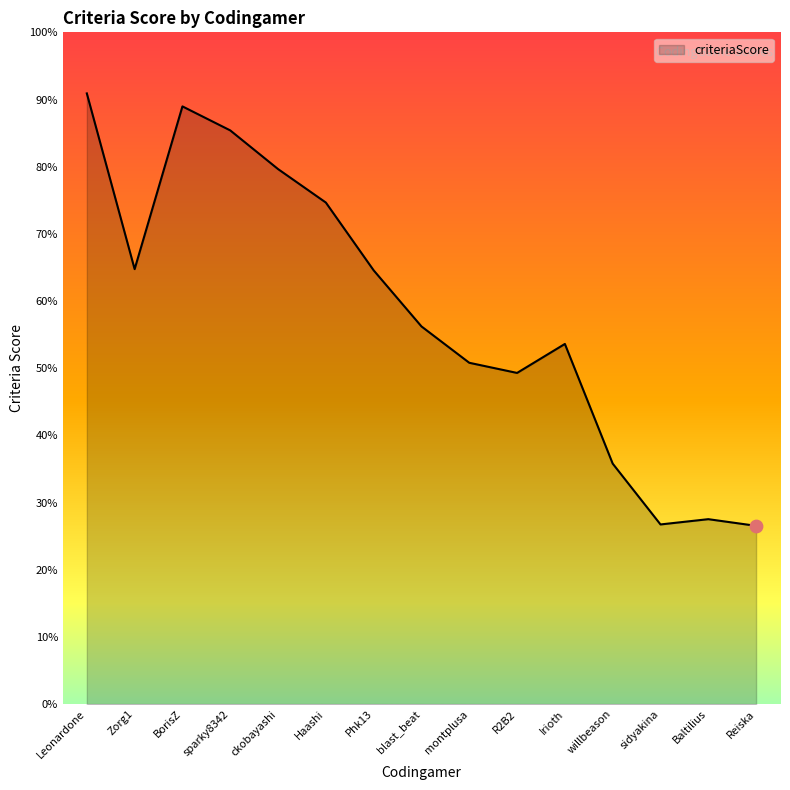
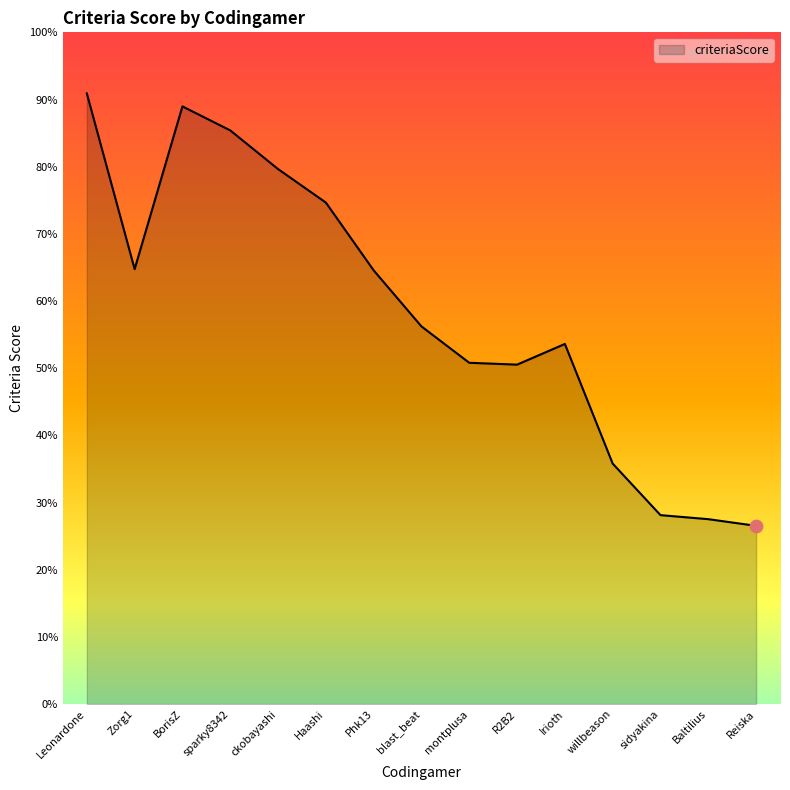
  {
    "criteriaScore": {
      "Leonardone": "91%",
      "Zorg1": "65%",
      "BorisZ": "89%",
      "sparky8342": "85%",
      "ckobayashi": "80%",
      "Haashi": "75%",
      "Phk13": "65%",
      "blast_beat": "56%",
      "montplusa": "51%",
-     "R2B2": "49%",
+     "R2B2": "51%",
      "Irioth": "54%",
      "willbeason": "36%",
-     "sidyakina": "27%",
+     "sidyakina": "28%",
      "Baltilius": "28%"
    }
  }
